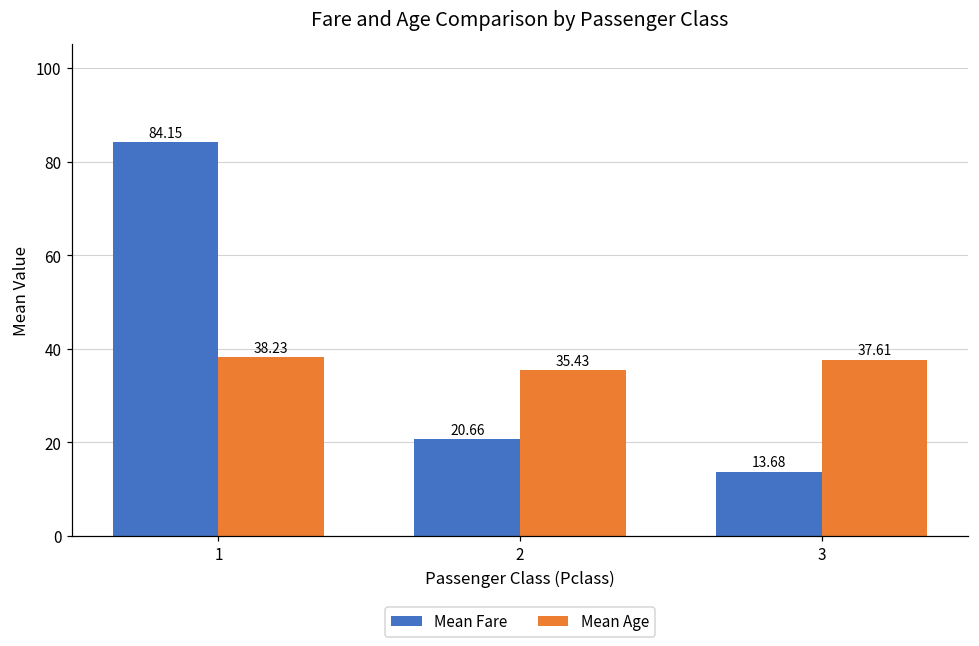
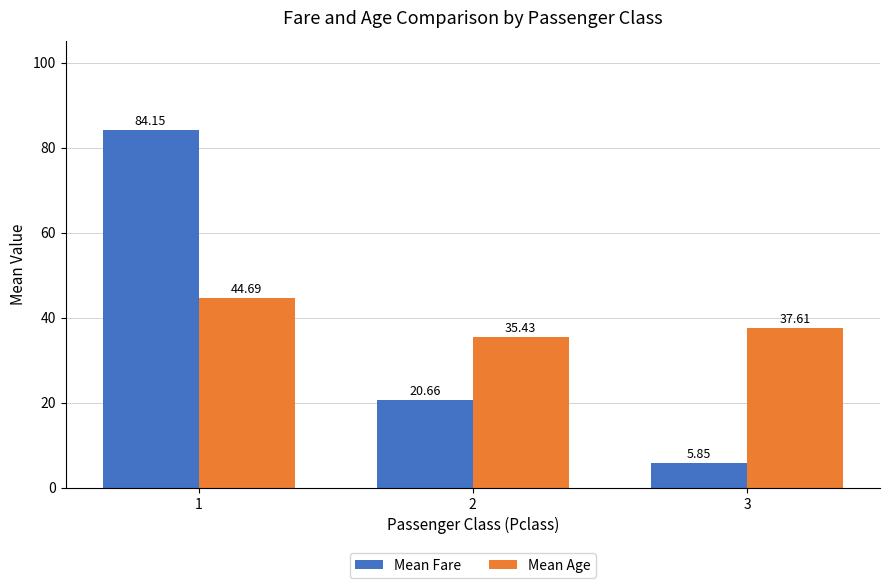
  {
    "Mean Fare": {
      "1": 84.15,
      "2": 20.66,
-     "3": 13.68
+     "3": 5.85
    },
    "Mean Age": {
-     "1": 38.23,
+     "1": 44.69,
      "2": 35.43,
      "3": 37.61
    }
  }
